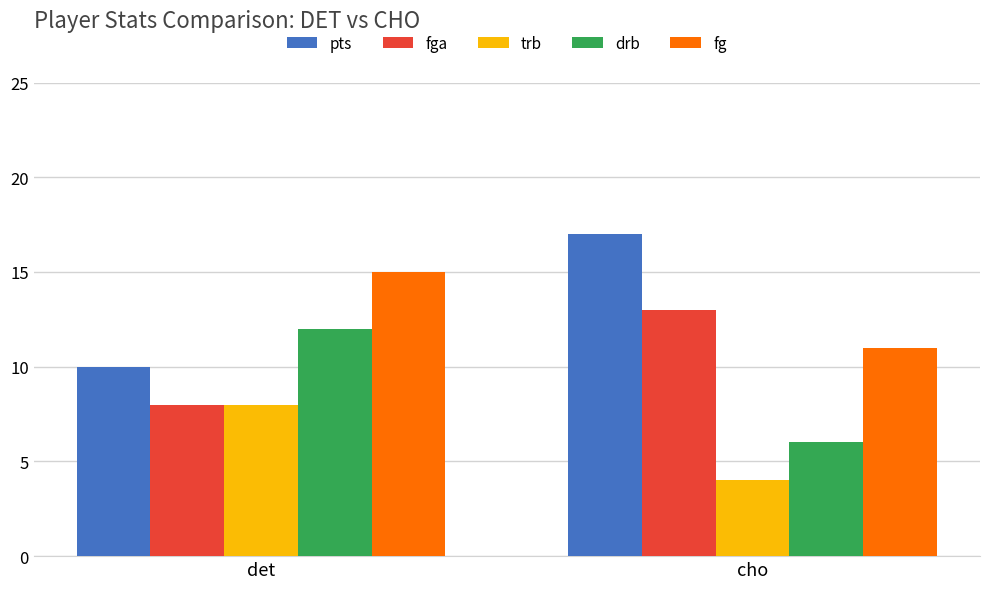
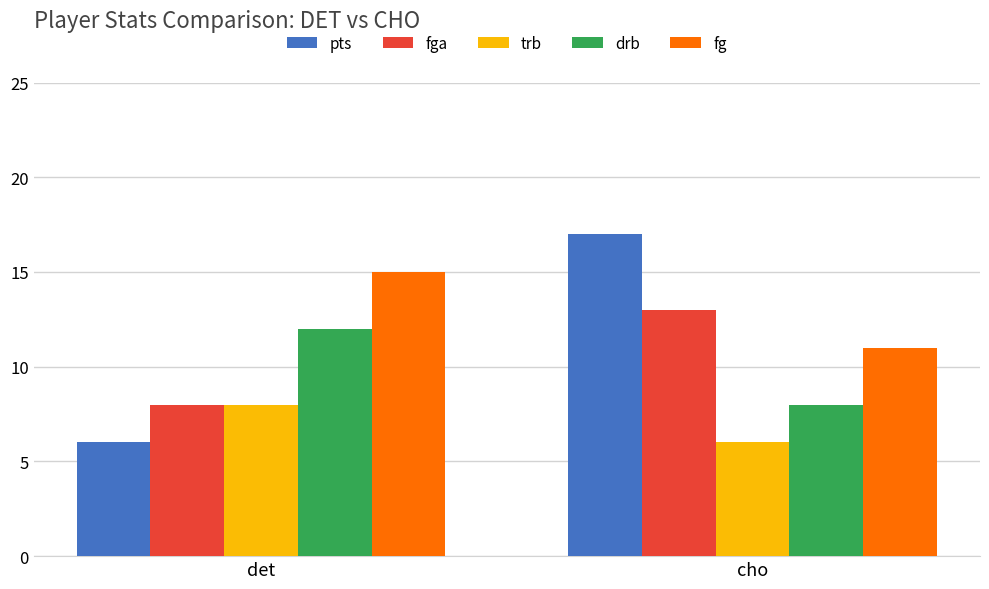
  {
    "pts": {
-     "det": 10,
+     "det": 6,
      "cho": 17
    },
    "fga": {
      "det": 8,
      "cho": 13
    },
    "trb": {
      "det": 8,
-     "cho": 4
+     "cho": 6
    },
    "drb": {
      "det": 12,
-     "cho": 6
+     "cho": 8
    },
    "fg": {
      "det": 15,
      "cho": 11
    }
  }
